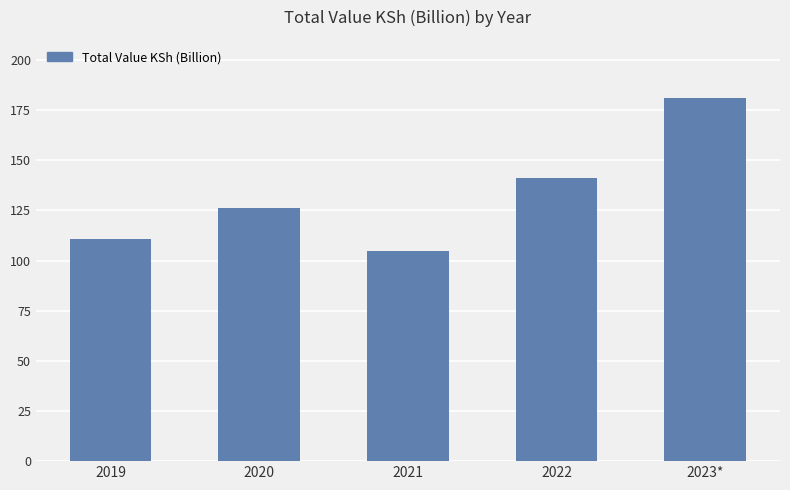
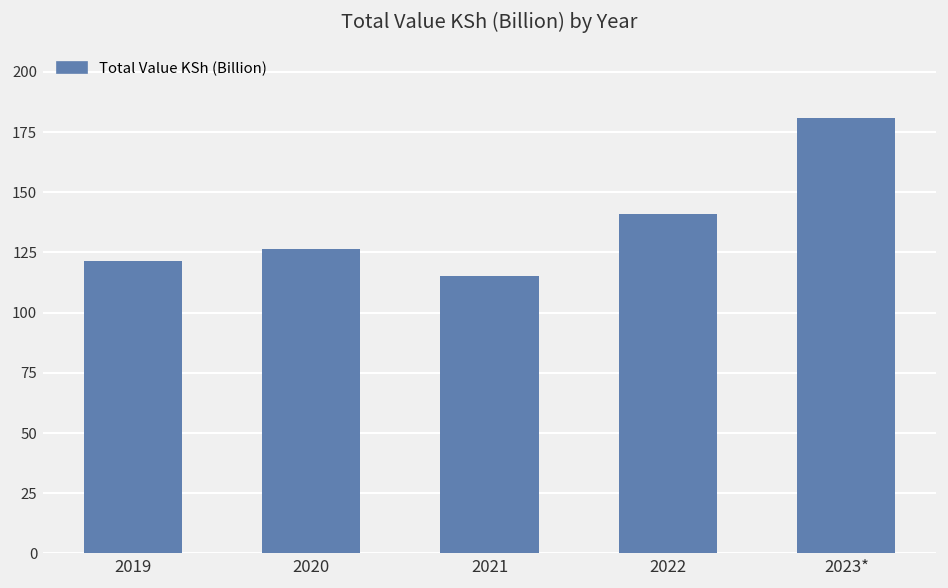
  {
-   "2019": 111,
+   "2019": 121,
    "2020": 126,
-   "2021": 105,
+   "2021": 115,
    "2022": 141,
    "2023*": 181
  }
